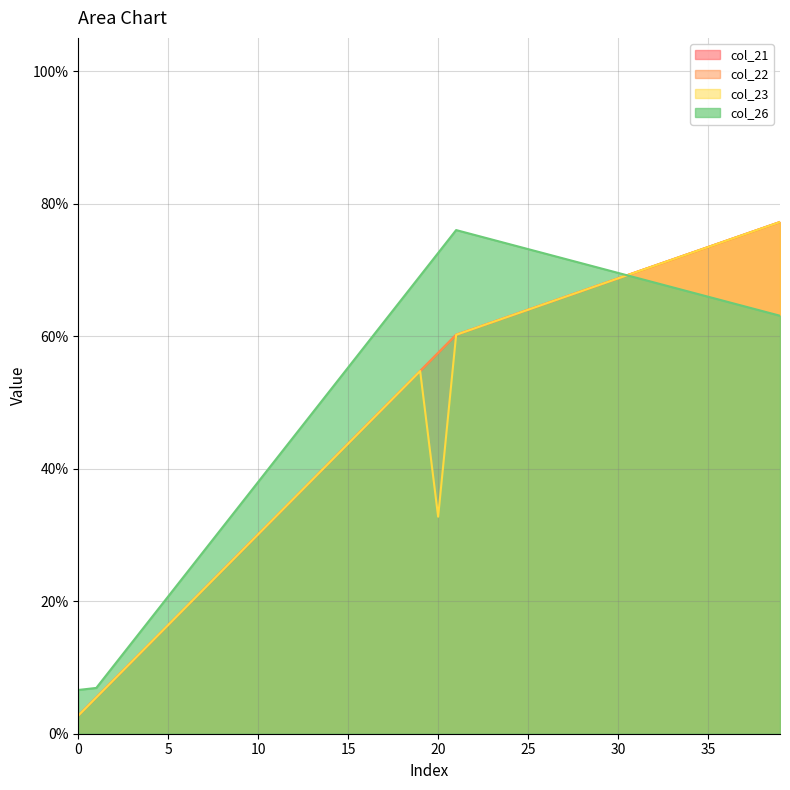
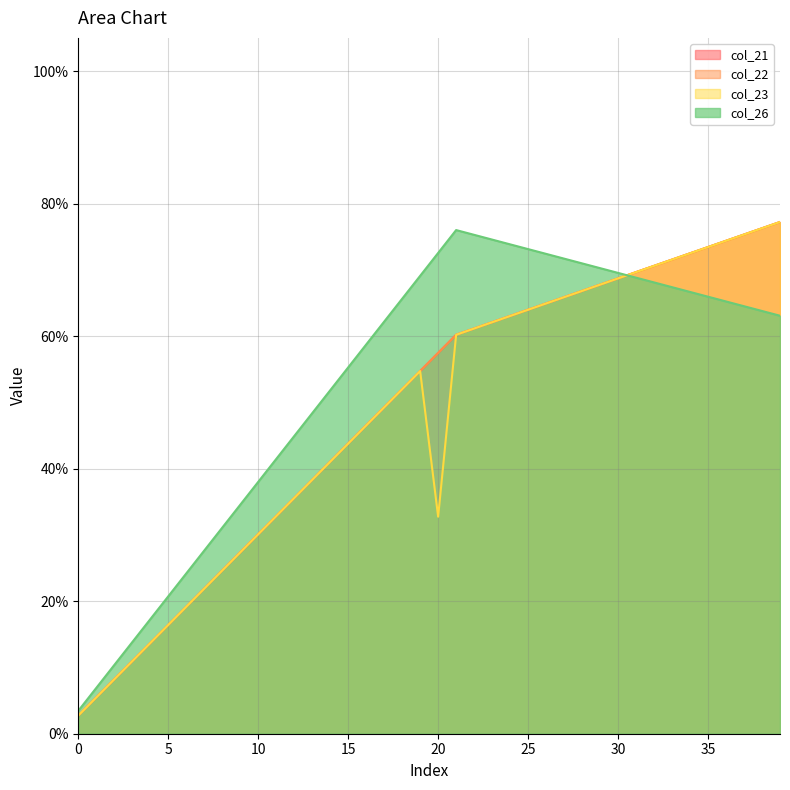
  {
    "col_26": {
-     "0": "7%",
+     "0": "3%",
      "5": "21%",
      "10": "38%",
      "15": "55%",
      "20": "73%",
      "25": "73%",
      "30": "70%",
      "35": "66%"
    }
  }
